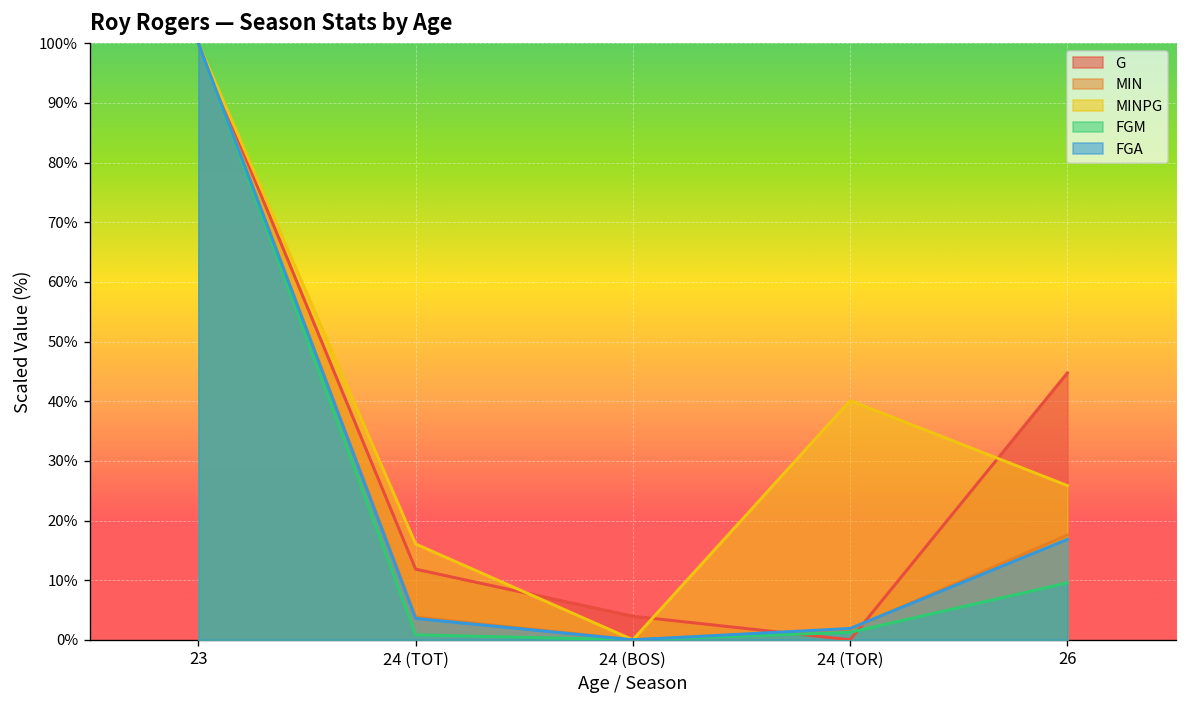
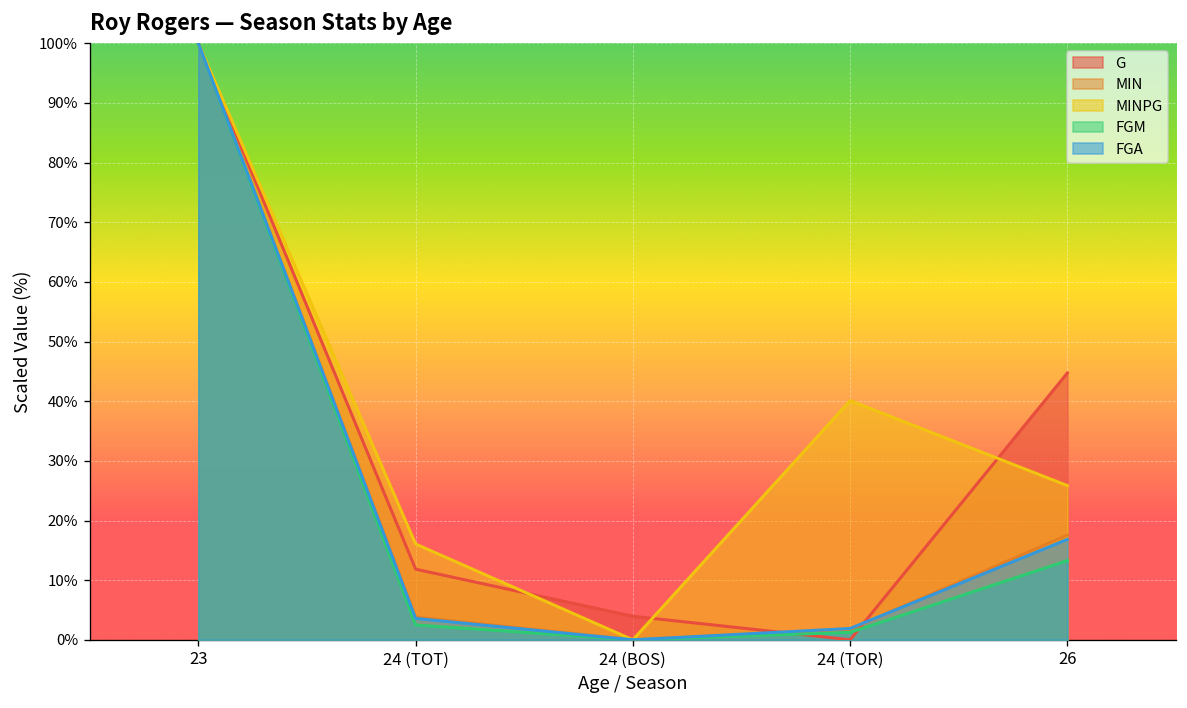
  {
    "FGM": {
-     "24 (TOT)": "1%",
+     "24 (TOT)": "2%",
      "24 (TOR)": "1%",
-     "26": "10%"
+     "26": "13%"
    },
    "FGA": {
      "26": "17%"
    }
  }
